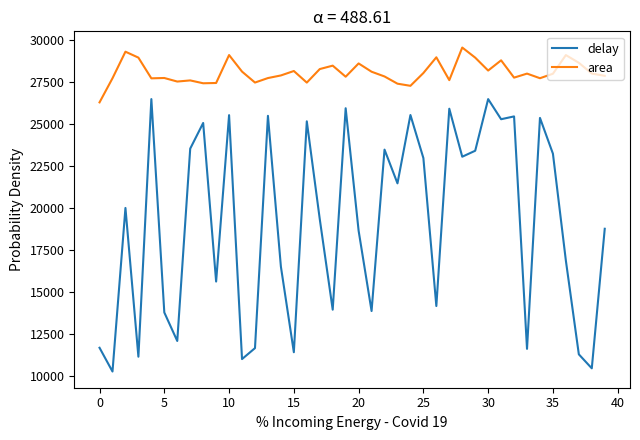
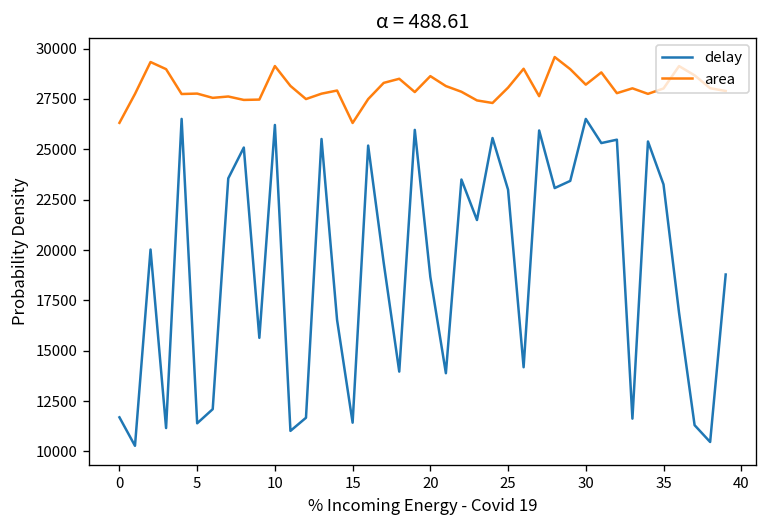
  {
    "delay": {
      "0": 11700,
-     "5": 13800,
-     "10": 25600,
+     "5": 11400,
+     "10": 26200,
      "15": 11400,
      "20": 18700,
      "25": 23000,
      "30": 26500,
      "35": 23300
    },
    "area": {
      "0": 26300,
      "5": 27800,
      "10": 29100,
-     "15": 28200,
+     "15": 26300,
      "20": 28600,
      "25": 28100,
      "30": 28200
    }
  }
